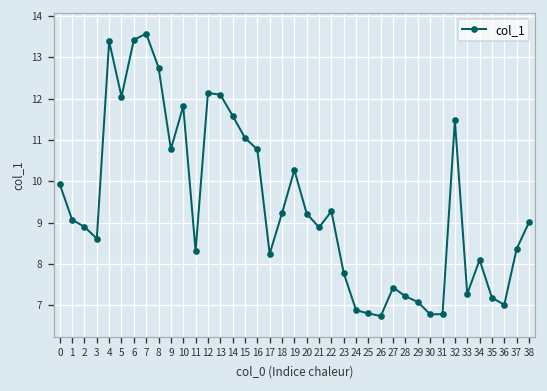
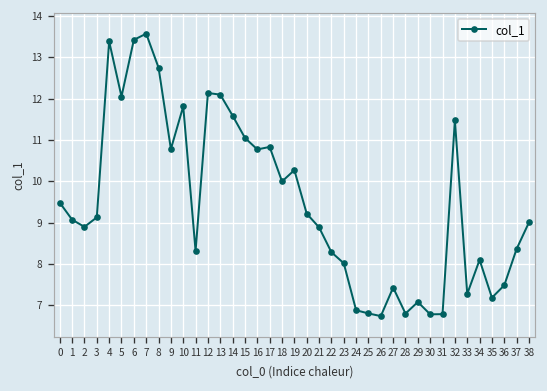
  {
-   "0": 9.9,
+   "0": 9.5,
    "1": 9.1,
    "2": 8.9,
-   "3": 8.6,
+   "3": 9.1,
    "4": 13.4,
    "5": 12.1,
    "6": 13.4,
    "7": 13.6,
    "8": 12.8,
    "9": 10.8,
    "10": 11.8,
    "11": 8.3,
    "12": 12.1,
    "13": 12.1,
    "14": 11.6,
    "15": 11.1,
    "16": 10.8,
-   "17": 8.2,
-   "18": 9.2,
+   "17": 10.8,
+   "18": 10.0,
    "19": 10.3,
    "20": 9.2,
    "21": 8.9,
-   "22": 9.3,
-   "23": 7.8,
+   "22": 8.3,
+   "23": 8.0,
    "24": 6.9,
    "25": 6.8,
    "26": 6.7,
    "27": 7.4,
-   "28": 7.2,
+   "28": 6.8,
    "29": 7.1,
    "30": 6.8,
    "31": 6.8,
    "32": 11.5,
    "33": 7.3,
    "34": 8.1,
    "35": 7.2,
-   "36": 7.0,
+   "36": 7.5,
    "37": 8.4,
    "38": 9.0
  }
